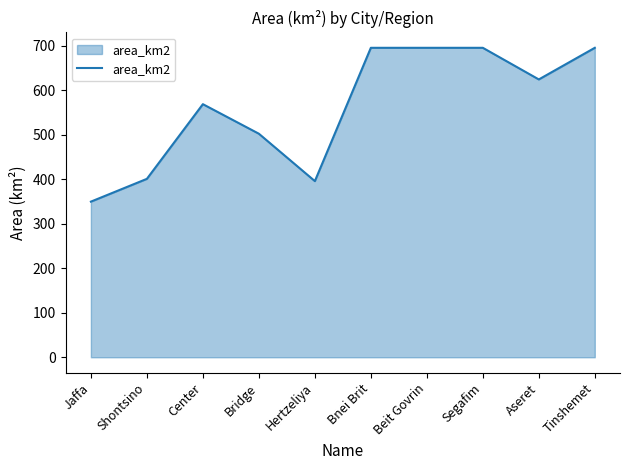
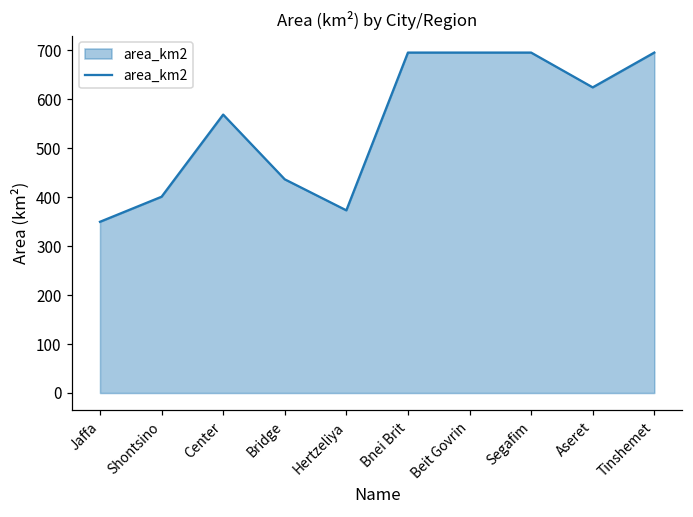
  {
    "Jaffa": 350,
    "Shontsino": 400,
    "Center": 570,
-   "Bridge": 500,
-   "Hertzeliya": 400,
+   "Bridge": 440,
+   "Hertzeliya": 370,
    "Bnei Brit": 700,
    "Beit Govrin": 700,
    "Segafim": 700,
    "Aseret": 620,
    "Tinshemet": 700
  }
